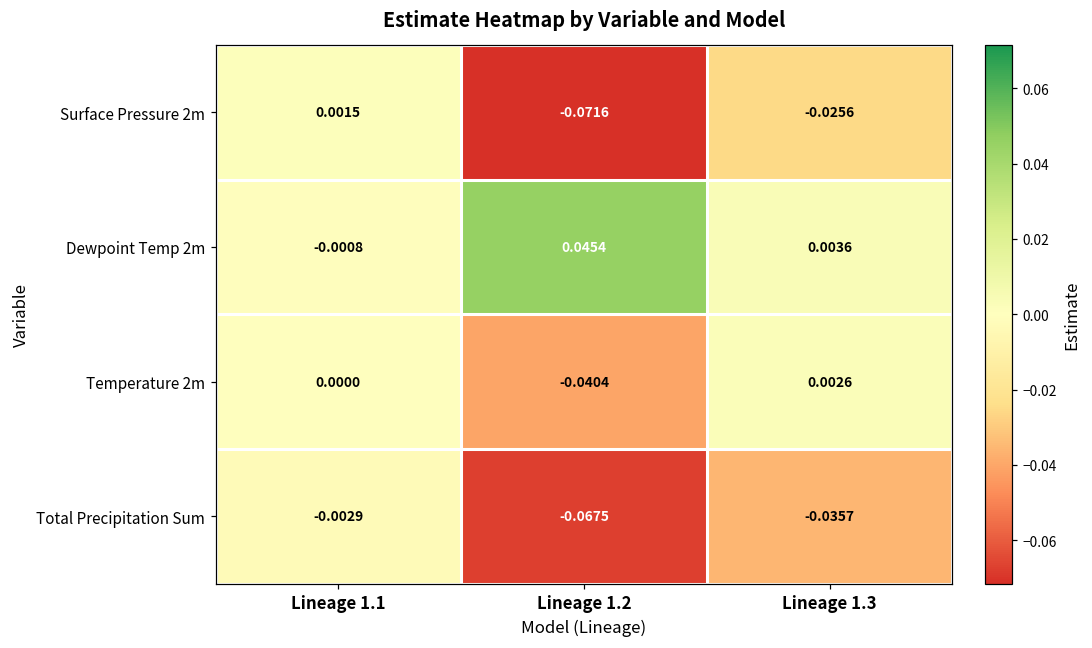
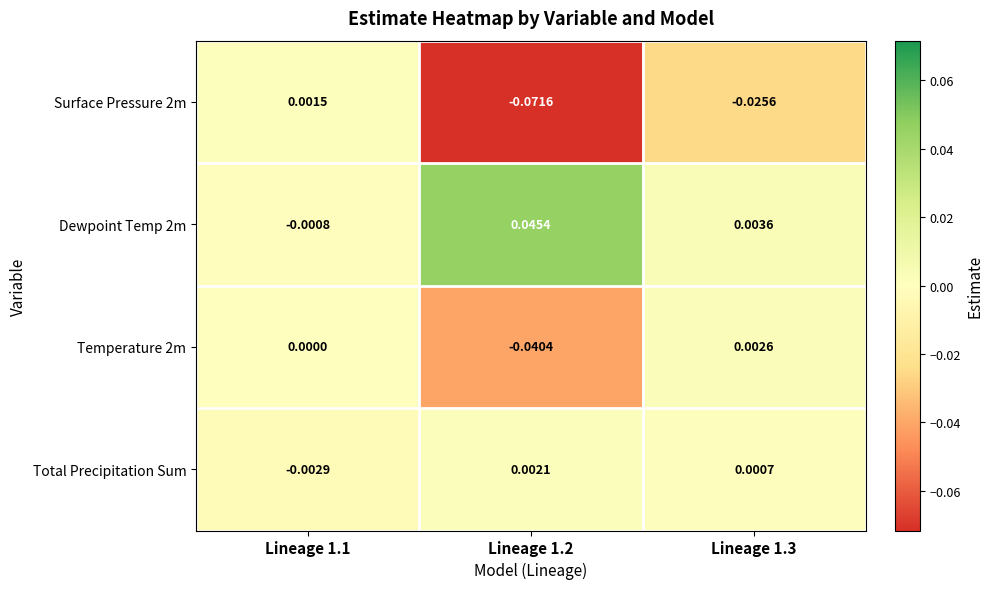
  {
    "Surface Pressure 2m": {
      "Lineage 1.1": 0.0015,
      "Lineage 1.2": -0.0716,
      "Lineage 1.3": -0.0256
    },
    "Dewpoint Temp 2m": {
      "Lineage 1.1": -0.0008,
      "Lineage 1.2": 0.0454,
      "Lineage 1.3": 0.0036
    },
    "Temperature 2m": {
      "Lineage 1.1": 0.0000,
      "Lineage 1.2": -0.0404,
      "Lineage 1.3": 0.0026
    },
    "Total Precipitation Sum": {
      "Lineage 1.1": -0.0029,
-     "Lineage 1.2": -0.0675,
-     "Lineage 1.3": -0.0357
+     "Lineage 1.2": 0.0021,
+     "Lineage 1.3": 0.0007
    }
  }
